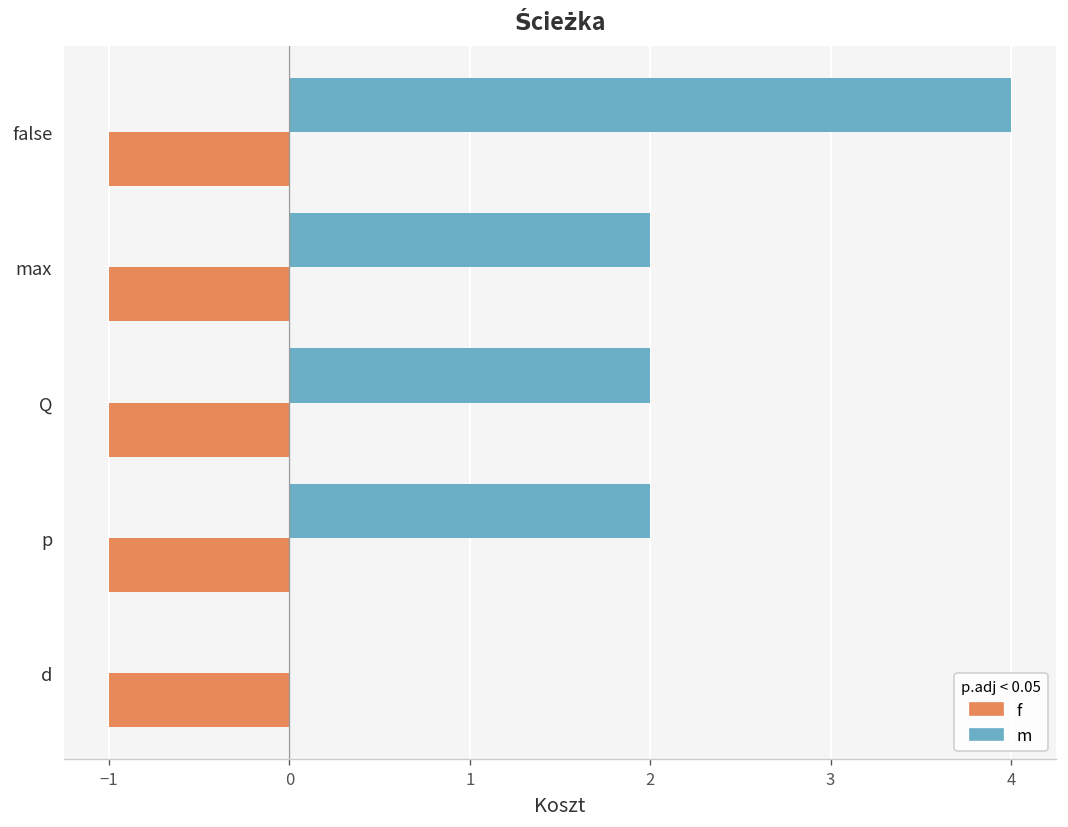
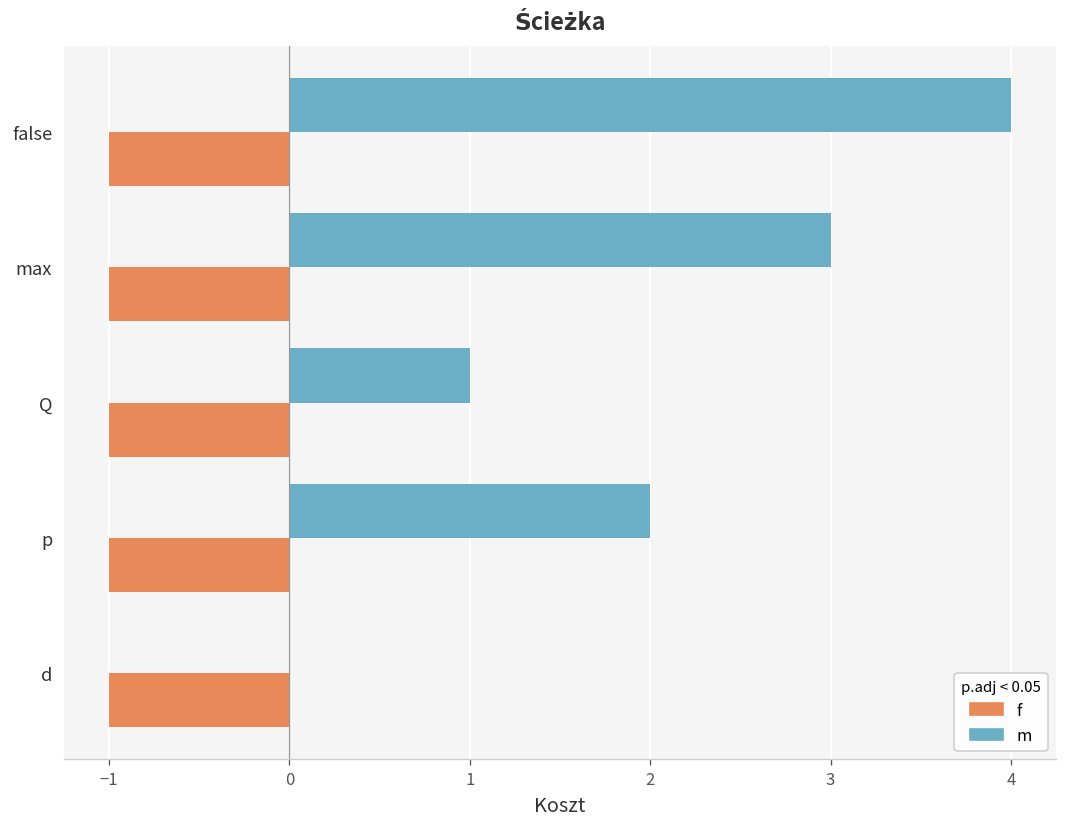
  {
    "f": {
      "false": -1,
      "max": -1,
      "Q": -1,
      "p": -1,
      "d": -1
    },
    "m": {
      "false": 4,
-     "max": 2,
-     "Q": 2,
+     "max": 3,
+     "Q": 1,
      "p": 2,
      "d": 0
    }
  }
